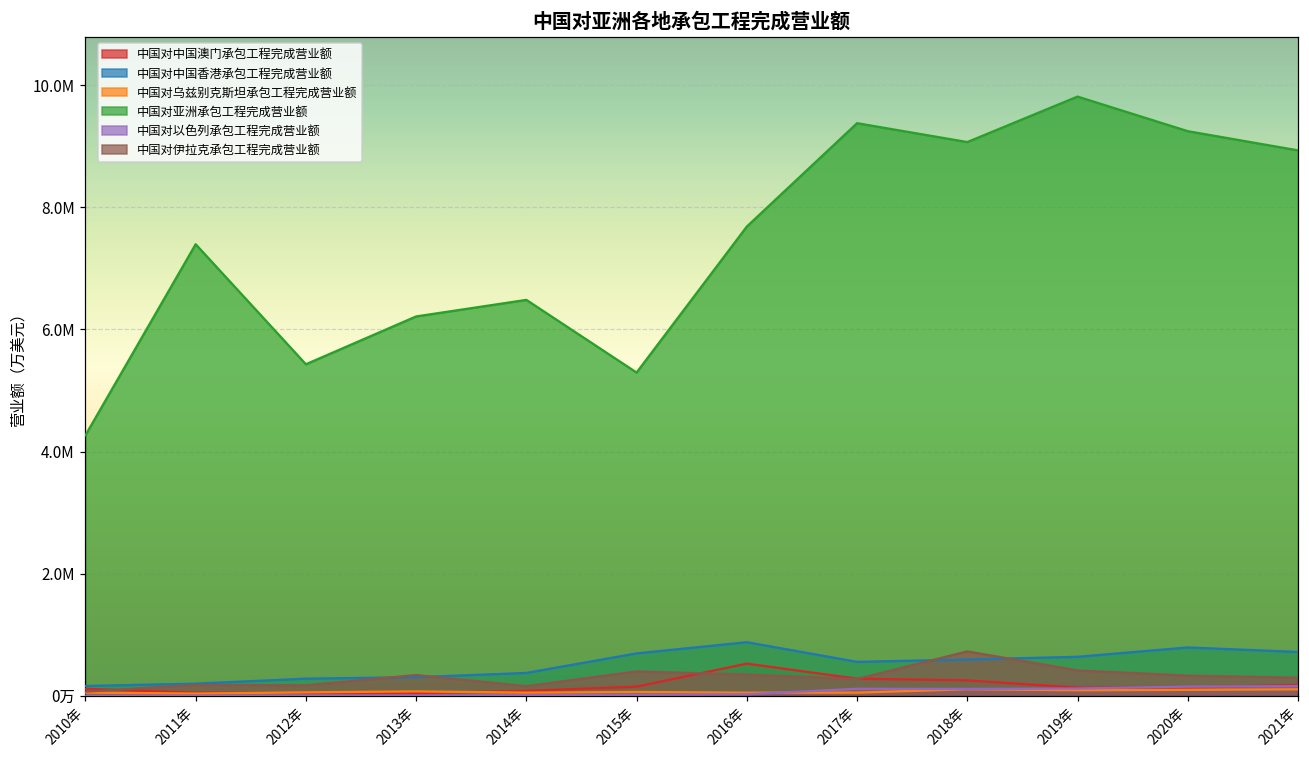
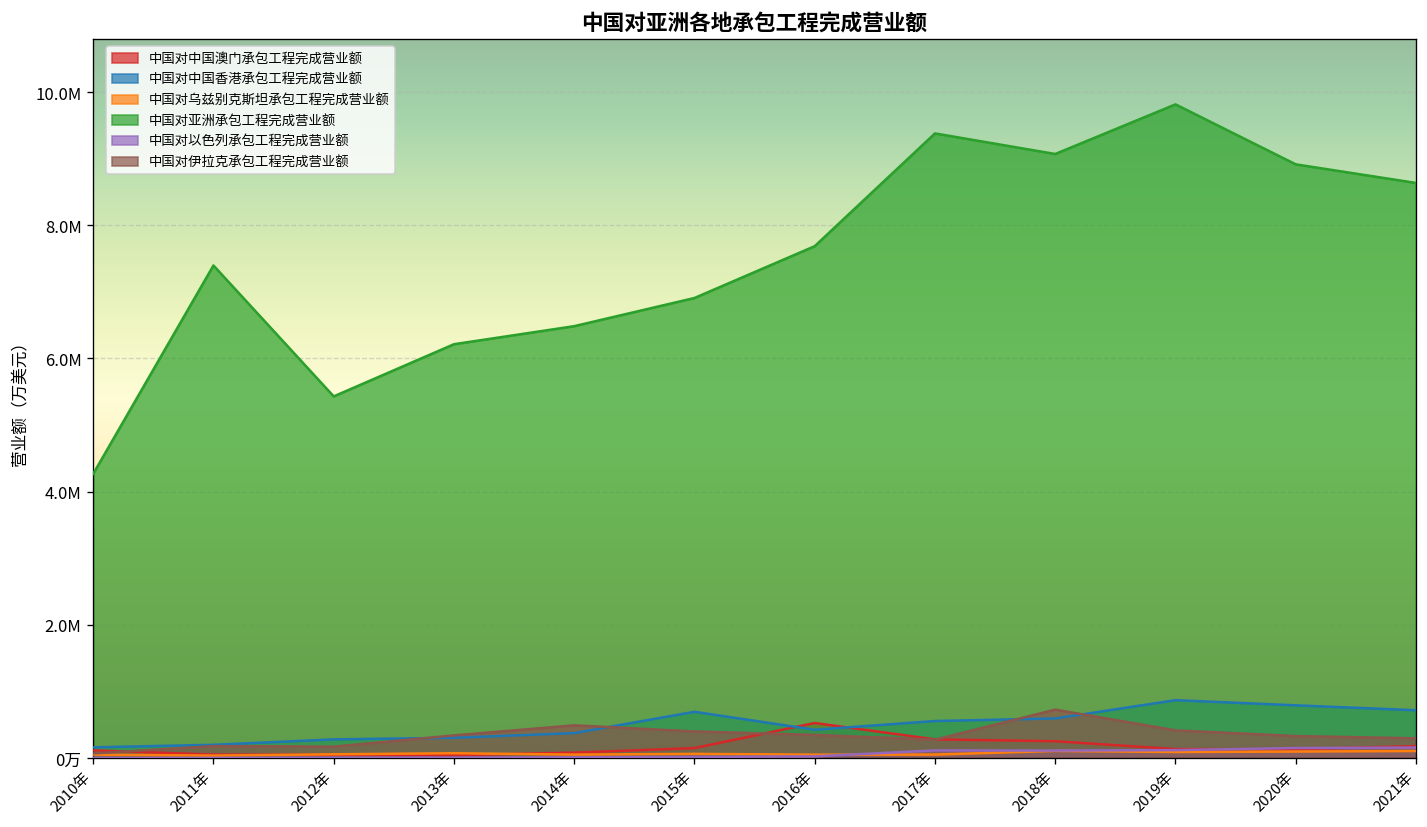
  {
    "中国对中国澳门承包工程完成营业额": {
      "2015年": 100000,
      "2016年": 500000,
      "2018年": 300000
    },
    "中国对中国香港承包工程完成营业额": {
      "2012年": 300000,
      "2014年": 400000,
      "2015年": 700000,
-     "2016年": 900000,
+     "2016年": 400000,
      "2017年": 600000,
      "2018年": 600000,
-     "2019年": 600000,
+     "2019年": 900000,
      "2020年": 800000,
      "2021年": 700000
    },
    "中国对乌兹别克斯坦承包工程完成营业额": {
      "2015年": 100000,
      "2017年": 100000,
      "2021年": 100000
    },
    "中国对亚洲承包工程完成营业额": {
      "2010年": 4300000,
      "2011年": 7400000,
      "2012年": 5400000,
      "2013年": 6200000,
      "2014年": 6500000,
-     "2015年": 5300000,
+     "2015年": 6900000,
      "2016年": 7700000,
      "2017年": 9400000,
      "2018年": 9100000,
      "2019年": 9800000,
-     "2020年": 9200000,
-     "2021年": 8900000
+     "2020年": 8900000,
+     "2021年": 8600000
    },
    "中国对以色列承包工程完成营业额": {
      "2010年": 0,
      "2015年": 0,
      "2017年": 100000
    },
    "中国对伊拉克承包工程完成营业额": {
      "2012年": 200000,
-     "2014年": 200000,
+     "2014年": 500000,
      "2015年": 400000,
      "2016年": 300000,
      "2018年": 700000,
      "2019年": 400000,
      "2020年": 300000,
      "2021年": 300000
    }
  }
